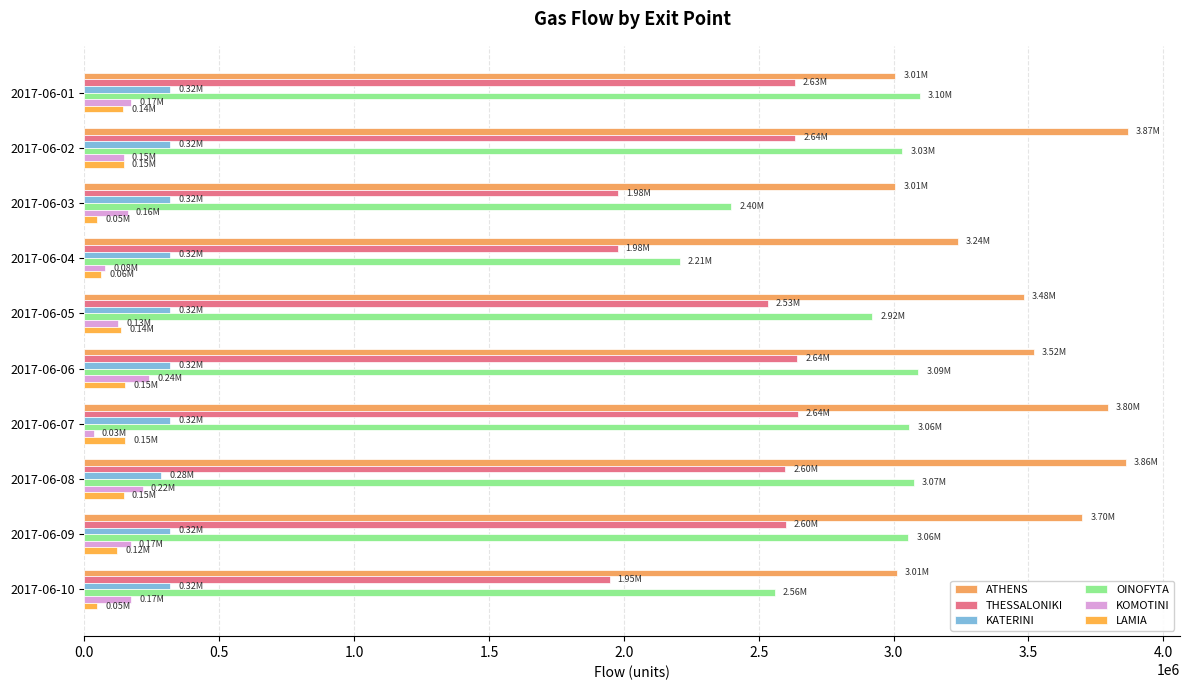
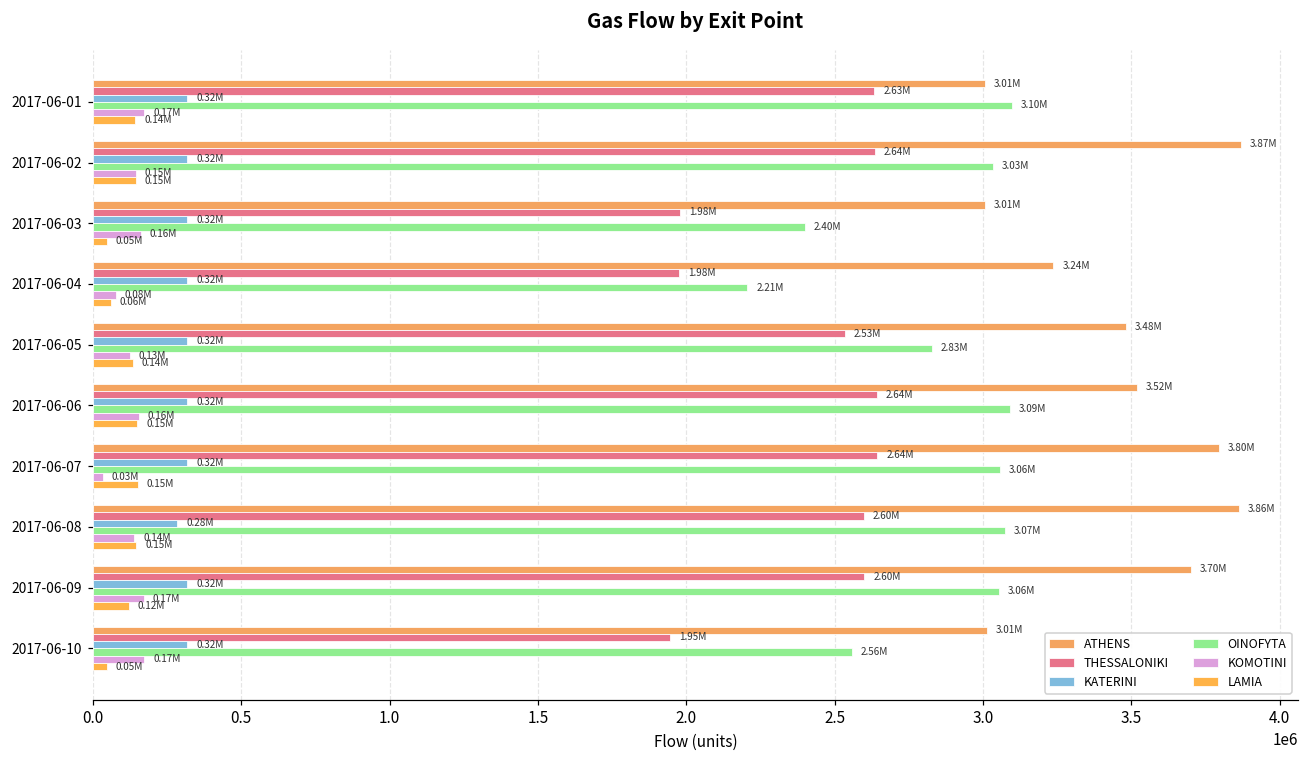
  {
    "THESSALONIKI": {
      "2017-06-01": "2.63M",
      "2017-06-02": "2.64M",
      "2017-06-03": "1.98M",
      "2017-06-04": "1.98M",
      "2017-06-05": "2.53M",
      "2017-06-06": "2.64M",
      "2017-06-07": "2.64M",
      "2017-06-08": "2.60M",
      "2017-06-09": "2.60M",
      "2017-06-10": "1.95M"
    },
    "KATERINI": {
      "2017-06-01": "0.32M",
      "2017-06-02": "0.32M",
      "2017-06-03": "0.32M",
      "2017-06-04": "0.32M",
      "2017-06-05": "0.32M",
      "2017-06-06": "0.32M",
      "2017-06-07": "0.32M",
      "2017-06-08": "0.28M",
      "2017-06-09": "0.32M",
      "2017-06-10": "0.32M"
    },
    "OINOFYTA": {
      "2017-06-01": "3.10M",
      "2017-06-02": "3.03M",
      "2017-06-03": "2.40M",
      "2017-06-04": "2.21M",
-     "2017-06-05": "2.92M",
+     "2017-06-05": "2.83M",
      "2017-06-06": "3.09M",
      "2017-06-07": "3.06M",
      "2017-06-08": "3.07M",
      "2017-06-09": "3.06M",
      "2017-06-10": "2.56M"
    },
    "KOMOTINI": {
      "2017-06-03": "0.16M",
-     "2017-06-06": "0.24M",
+     "2017-06-06": "0.16M",
      "2017-06-07": "0.03M",
-     "2017-06-08": "0.22M",
+     "2017-06-08": "0.14M",
      "2017-06-09": "0.17M",
      "2017-06-10": "0.17M"
    }
  }
